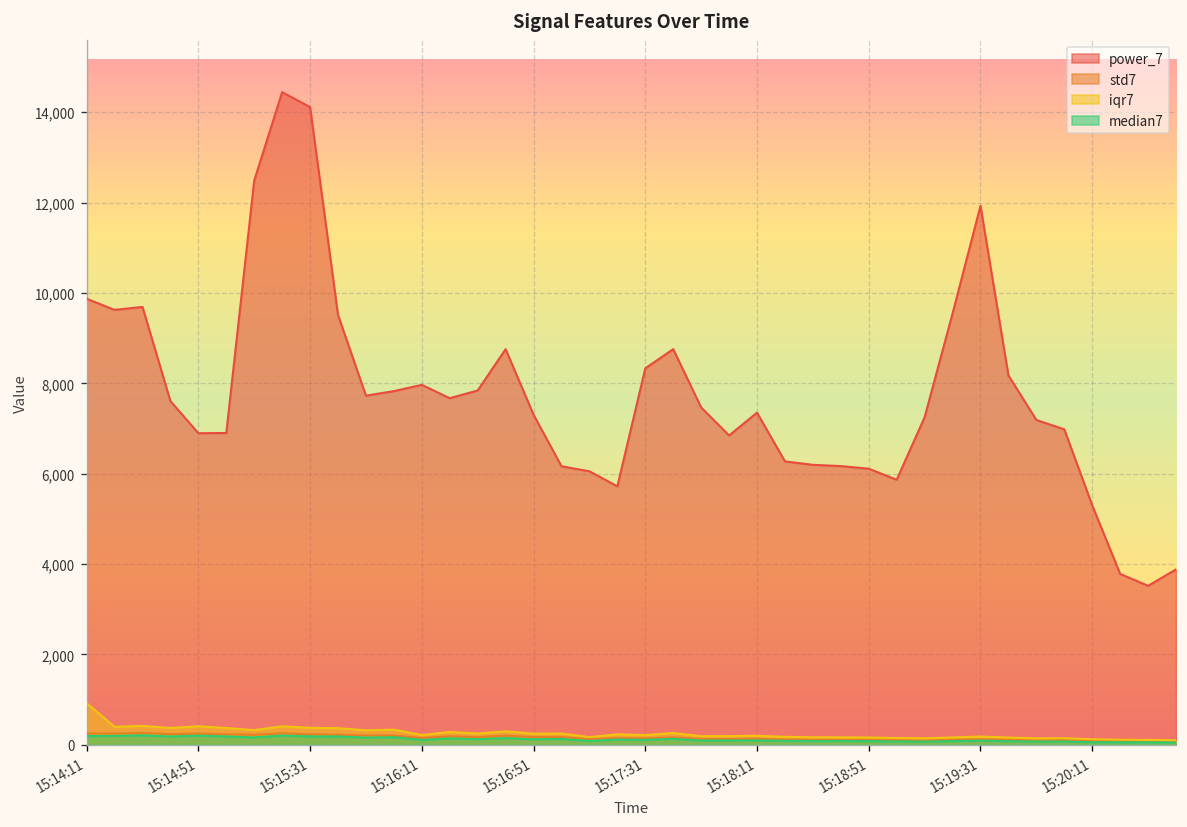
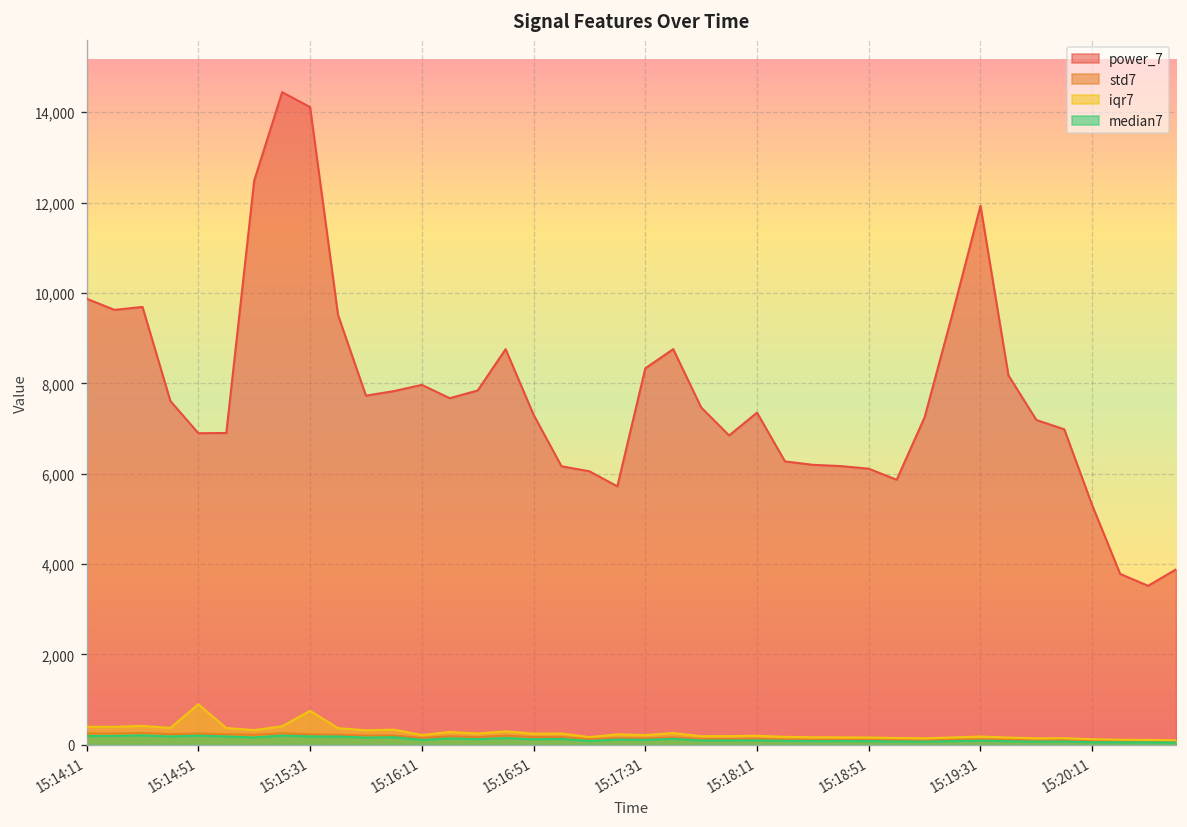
  {
    "iqr7": {
-     "15:14:11": 900,
-     "15:14:51": 400,
-     "15:15:31": 400,
+     "15:14:11": 400,
+     "15:14:51": 900,
+     "15:15:31": 800,
      "15:16:51": 200,
      "15:17:31": 200,
      "15:18:11": 200
    }
  }
